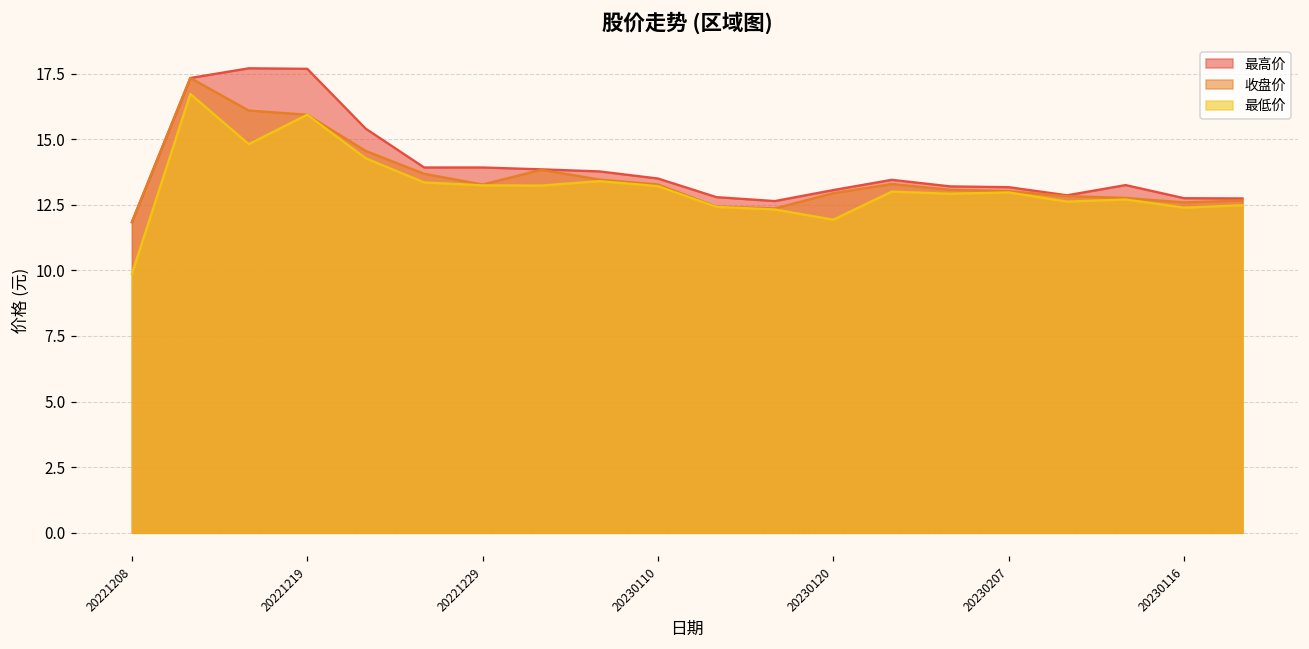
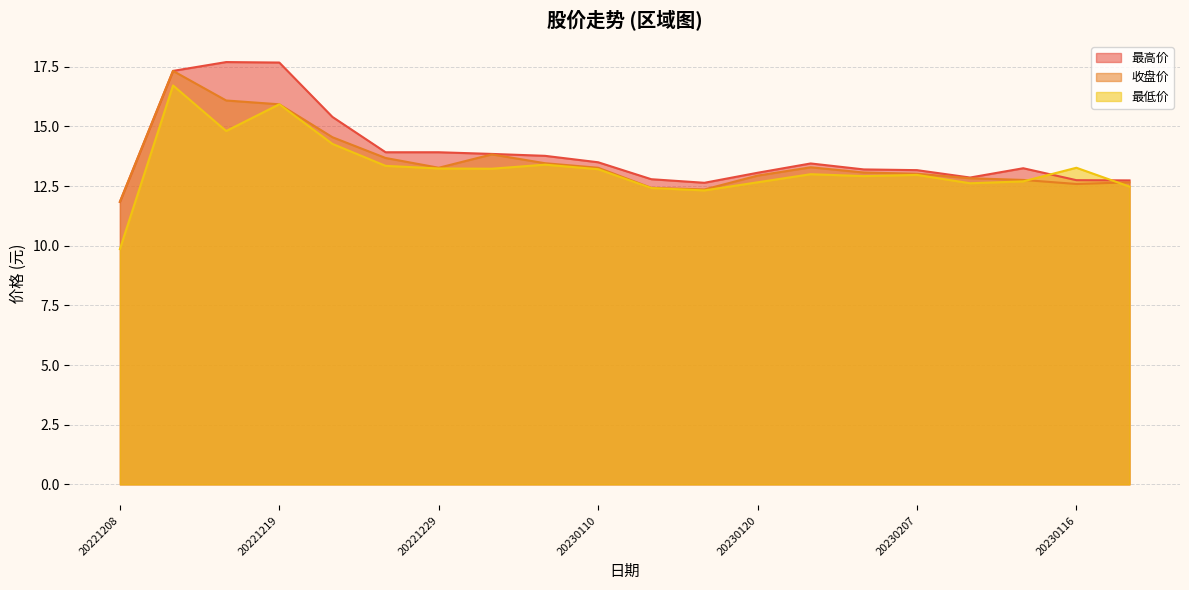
  {
    "最低价": {
      "20221208": 9.9,
-     "20230120": 11.9,
-     "20230116": 12.4
+     "20230120": 12.7,
+     "20230116": 13.3
    }
  }
